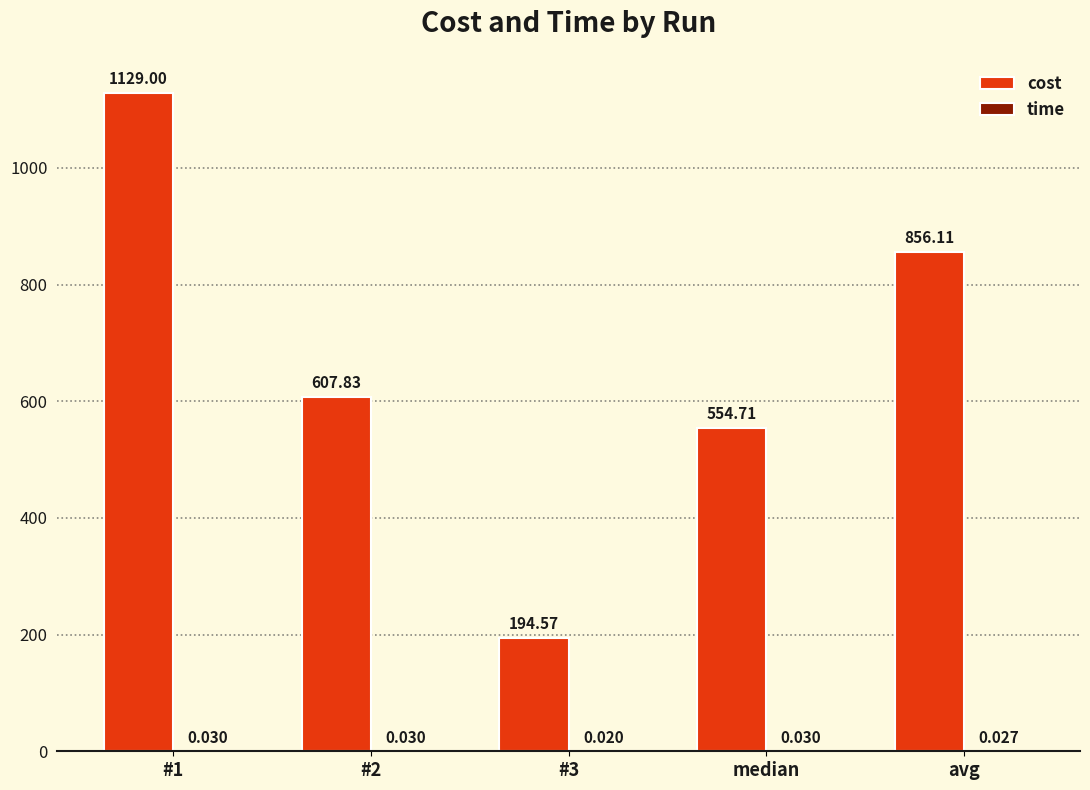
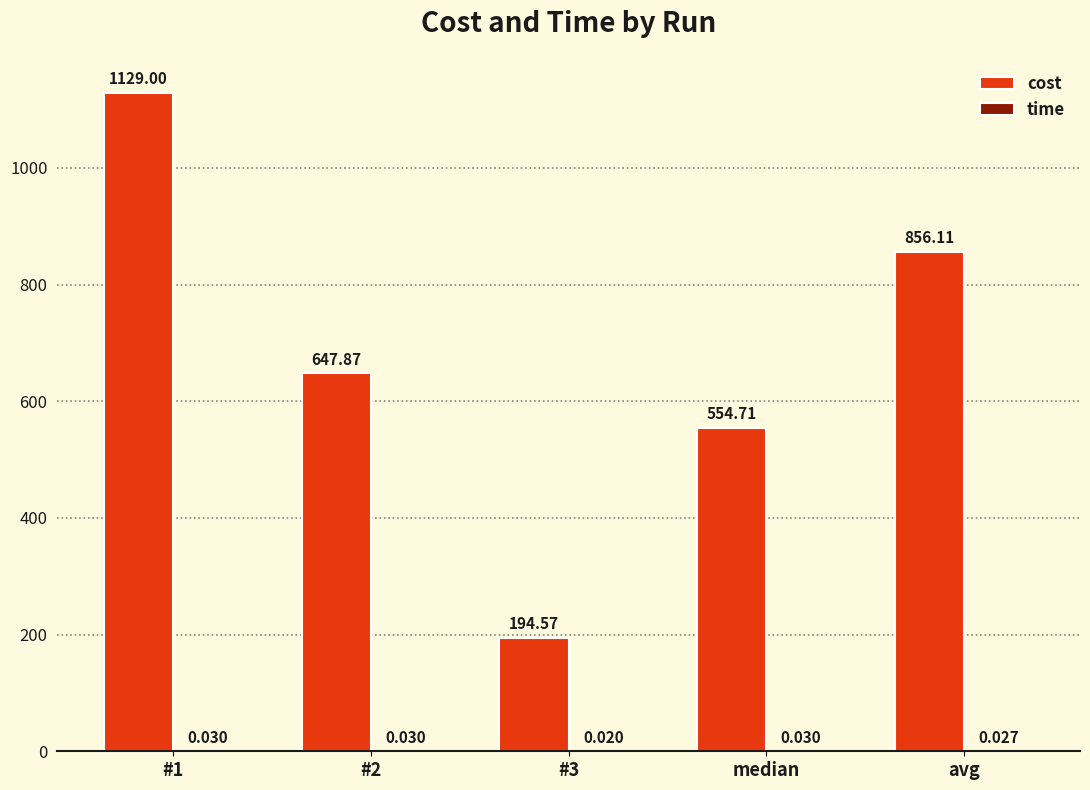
  {
    "cost": {
      "#1": 1129.00,
-     "#2": 607.83,
+     "#2": 647.87,
      "#3": 194.57,
      "median": 554.71,
      "avg": 856.11
    },
    "time": {
      "#1": 0.030,
      "#2": 0.030,
      "#3": 0.020,
      "median": 0.030,
      "avg": 0.027
    }
  }
